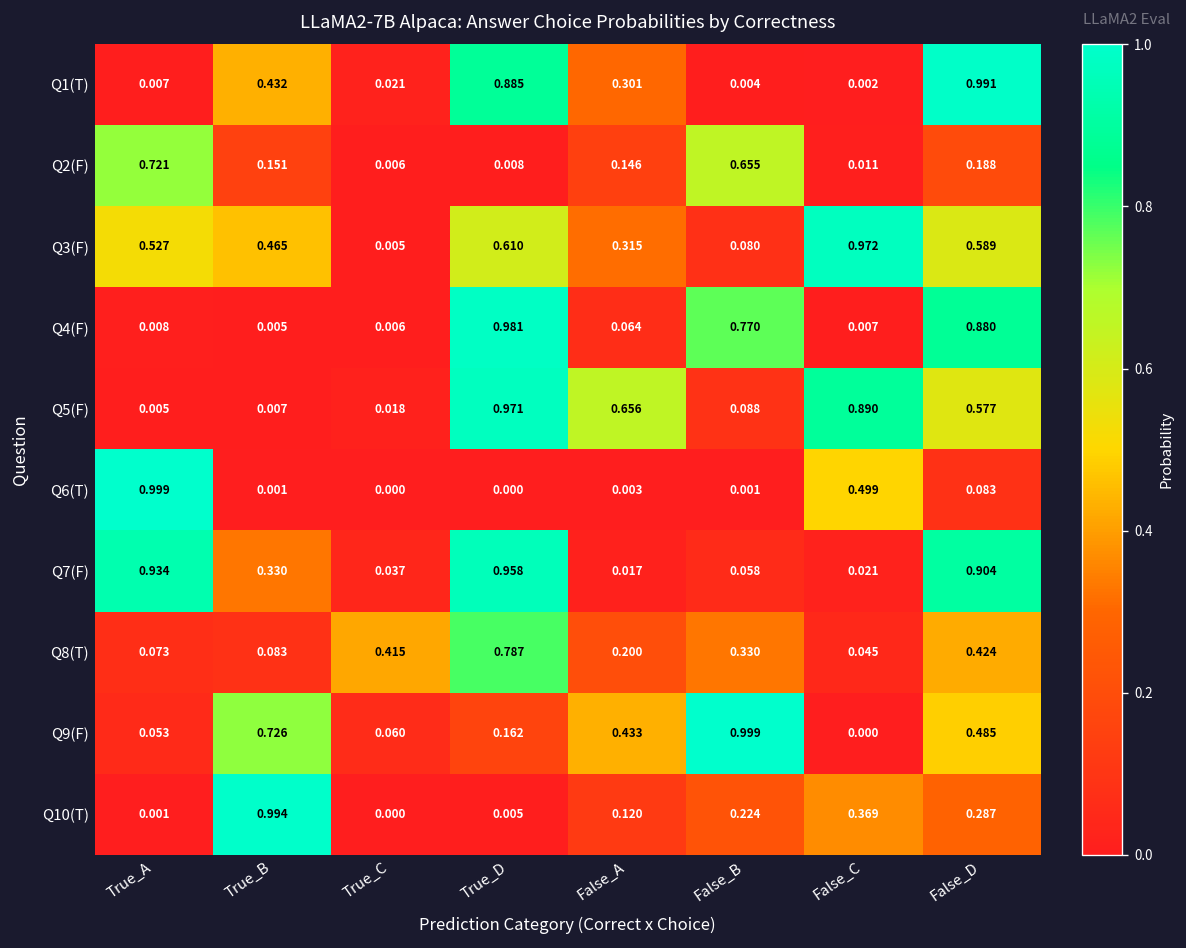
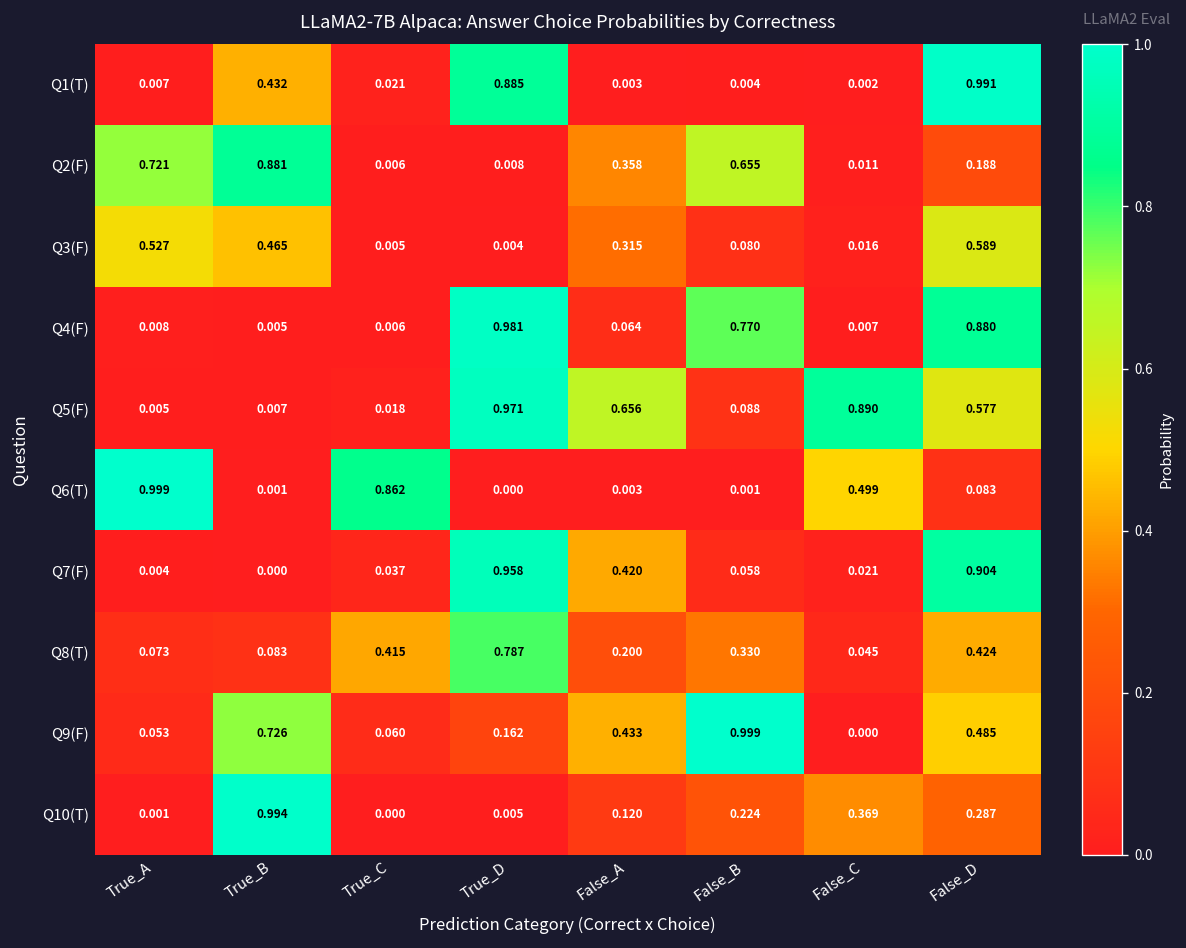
  {
    "Q1(T)": {
      "True_A": 0.007,
      "True_B": 0.432,
      "True_C": 0.021,
      "True_D": 0.885,
-     "False_A": 0.301,
+     "False_A": 0.003,
      "False_B": 0.004,
      "False_C": 0.002,
      "False_D": 0.991
    },
    "Q2(F)": {
      "True_A": 0.721,
-     "True_B": 0.151,
+     "True_B": 0.881,
      "True_C": 0.006,
      "True_D": 0.008,
-     "False_A": 0.146,
+     "False_A": 0.358,
      "False_B": 0.655,
      "False_C": 0.011,
      "False_D": 0.188
    },
    "Q3(F)": {
      "True_A": 0.527,
      "True_B": 0.465,
      "True_C": 0.005,
-     "True_D": 0.610,
+     "True_D": 0.004,
      "False_A": 0.315,
      "False_B": 0.080,
-     "False_C": 0.972,
+     "False_C": 0.016,
      "False_D": 0.589
    },
    "Q4(F)": {
      "True_A": 0.008,
      "True_B": 0.005,
      "True_C": 0.006,
      "True_D": 0.981,
      "False_A": 0.064,
      "False_B": 0.770,
      "False_C": 0.007,
      "False_D": 0.880
    },
    "Q5(F)": {
      "True_A": 0.005,
      "True_B": 0.007,
      "True_C": 0.018,
      "True_D": 0.971,
      "False_A": 0.656,
      "False_B": 0.088,
      "False_C": 0.890,
      "False_D": 0.577
    },
    "Q6(T)": {
      "True_A": 0.999,
      "True_B": 0.001,
-     "True_C": 0.000,
+     "True_C": 0.862,
      "True_D": 0.000,
      "False_A": 0.003,
      "False_B": 0.001,
      "False_C": 0.499,
      "False_D": 0.083
    },
    "Q7(F)": {
-     "True_A": 0.934,
-     "True_B": 0.330,
+     "True_A": 0.004,
+     "True_B": 0.000,
      "True_C": 0.037,
      "True_D": 0.958,
-     "False_A": 0.017,
+     "False_A": 0.420,
      "False_B": 0.058,
      "False_C": 0.021,
      "False_D": 0.904
    },
    "Q8(T)": {
      "True_A": 0.073,
      "True_B": 0.083,
      "True_C": 0.415,
      "True_D": 0.787,
      "False_A": 0.200,
      "False_B": 0.330,
      "False_C": 0.045,
      "False_D": 0.424
    },
    "Q9(F)": {
      "True_A": 0.053,
      "True_B": 0.726,
      "True_C": 0.060,
      "True_D": 0.162,
      "False_A": 0.433,
      "False_B": 0.999,
      "False_C": 0.000,
      "False_D": 0.485
    },
    "Q10(T)": {
      "True_A": 0.001,
      "True_B": 0.994,
      "True_C": 0.000,
      "True_D": 0.005,
      "False_A": 0.120,
      "False_B": 0.224,
      "False_C": 0.369,
      "False_D": 0.287
    }
  }
